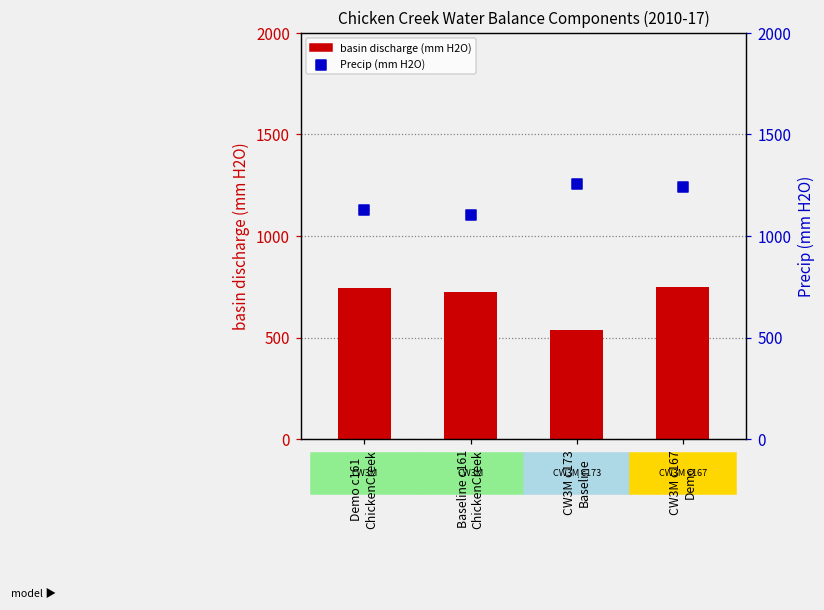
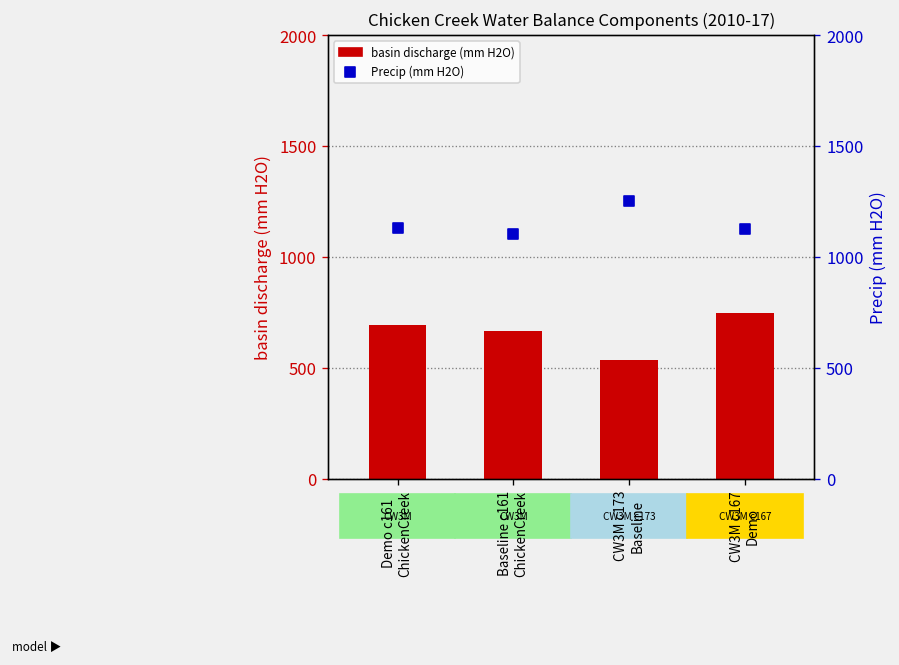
  {
    "basin discharge (mm H2O)": {
-     "Demo c161 ChickenCreek": 740,
-     "Baseline c161 ChickenCreek": 720,
+     "Demo c161 ChickenCreek": 700,
+     "Baseline c161 ChickenCreek": 670,
      "CW3M c173 Baseline": 540,
      "CW3M c167 Demo": 750
    },
    "Precip (mm H2O)": {
-     "CW3M c167 Demo": 1240
+     "CW3M c167 Demo": 1130
    }
  }
